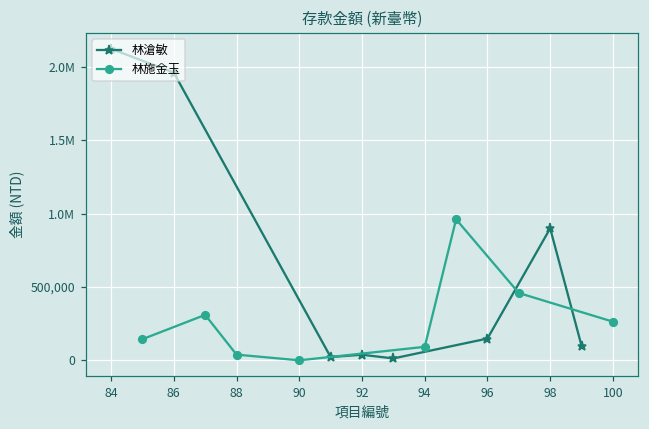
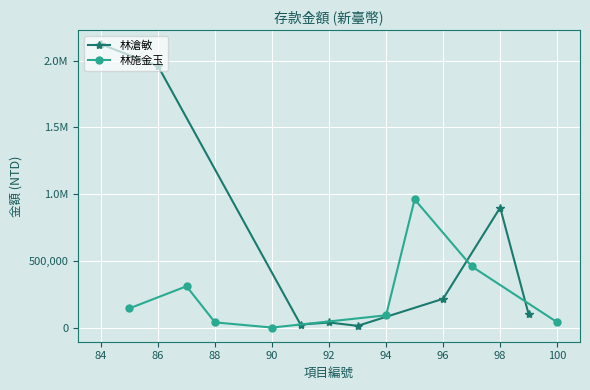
  {
    "林滄敏": {
      "92": "40,000",
-     "96": "150,000",
+     "96": "220,000",
      "98": "900,000"
    },
    "林施金玉": {
      "88": "40,000",
      "90": "0",
      "94": "90,000",
-     "100": "260,000"
+     "100": "40,000"
    }
  }
